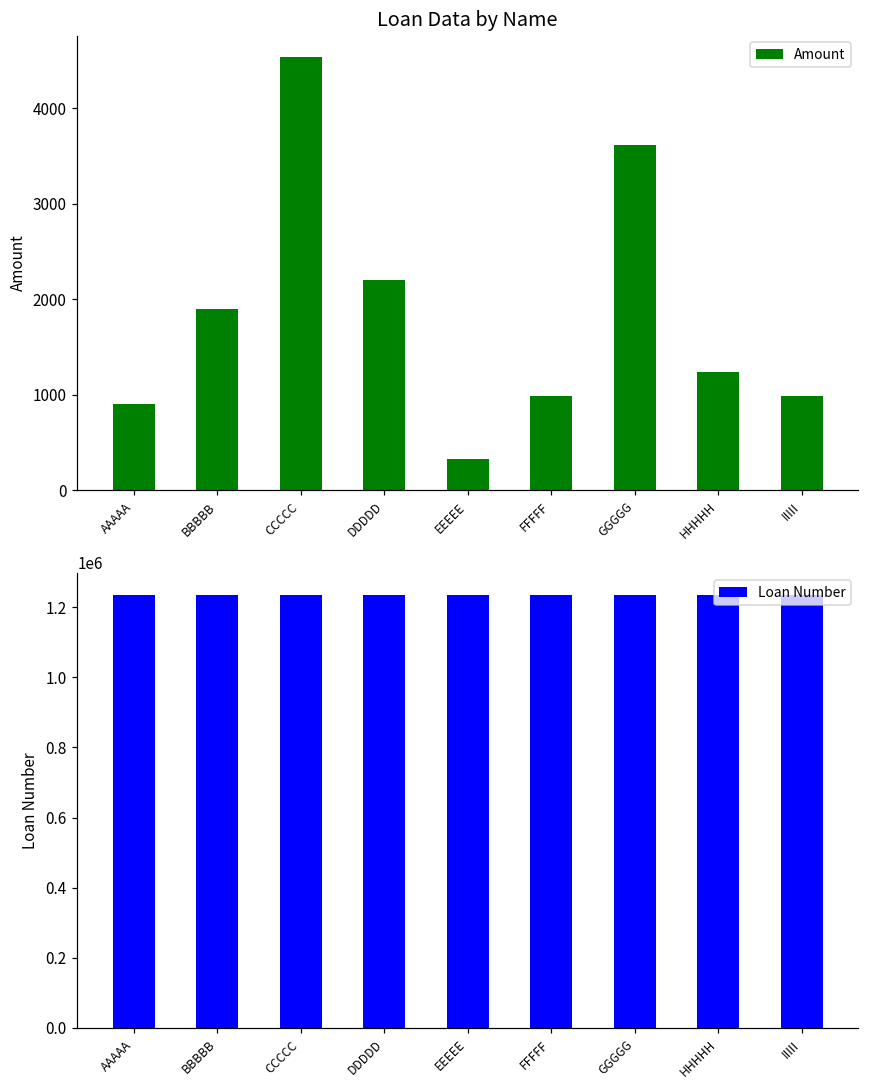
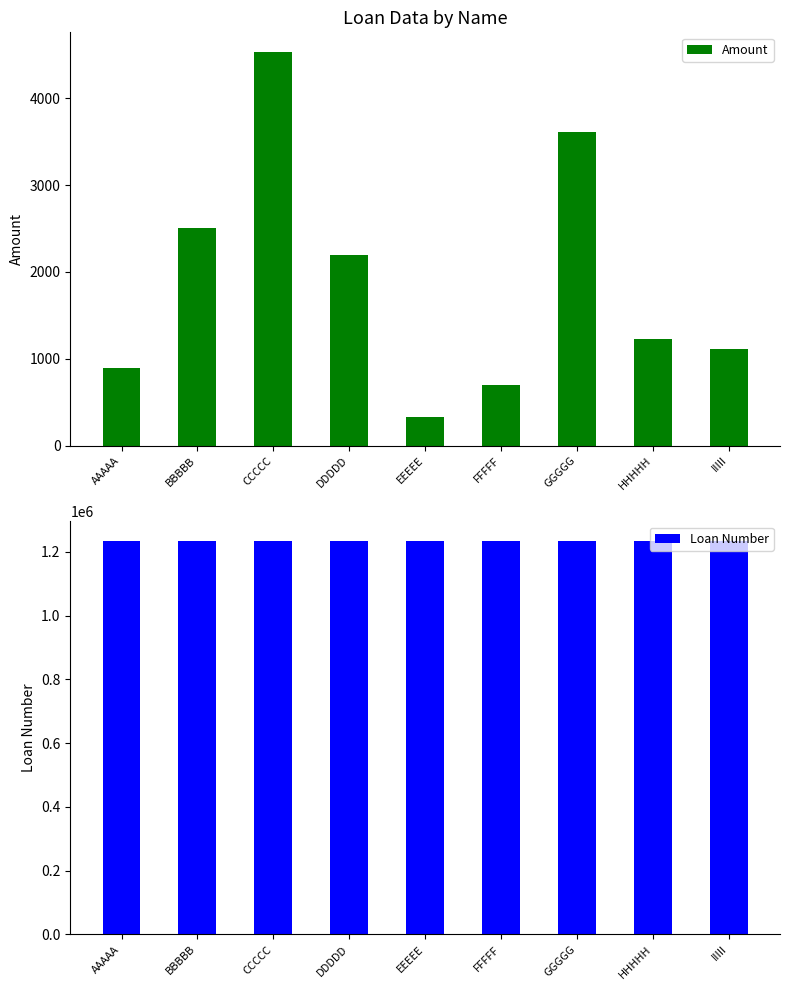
  {
    "Loan Data by Name": {
      "AAAAA": 900,
-     "BBBBB": 1900,
+     "BBBBB": 2500,
      "CCCCC": 4500,
      "DDDDD": 2200,
      "EEEEE": 300,
-     "FFFFF": 1000,
+     "FFFFF": 700,
      "GGGGG": 3600,
      "HHHHH": 1200,
-     "IIIII": 1000
+     "IIIII": 1100
    }
  }
